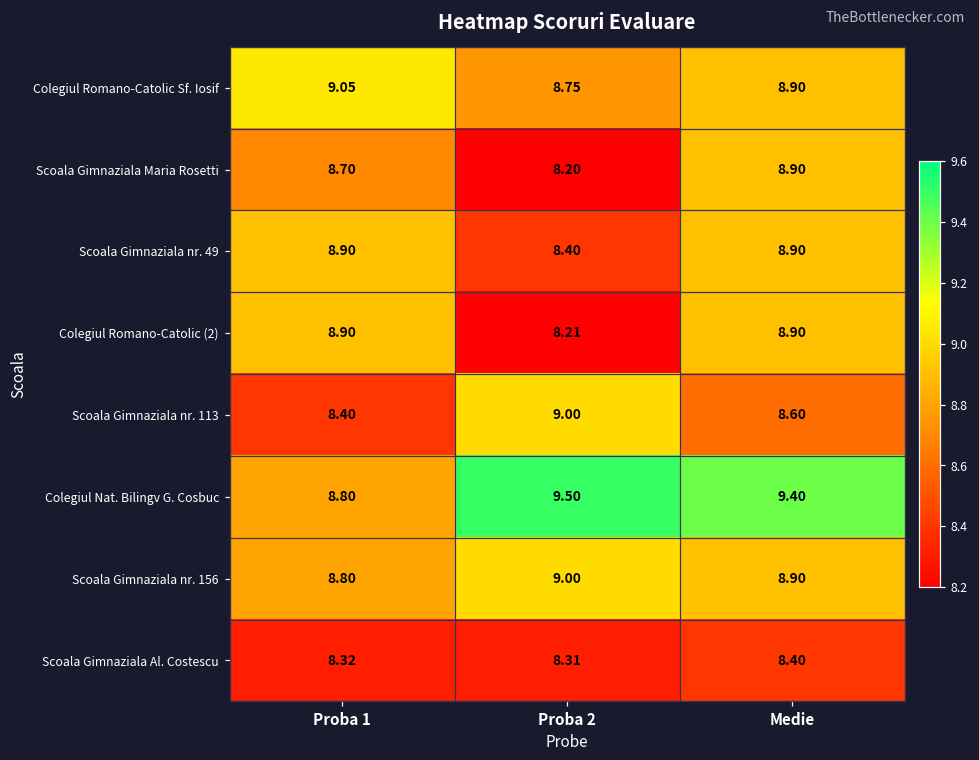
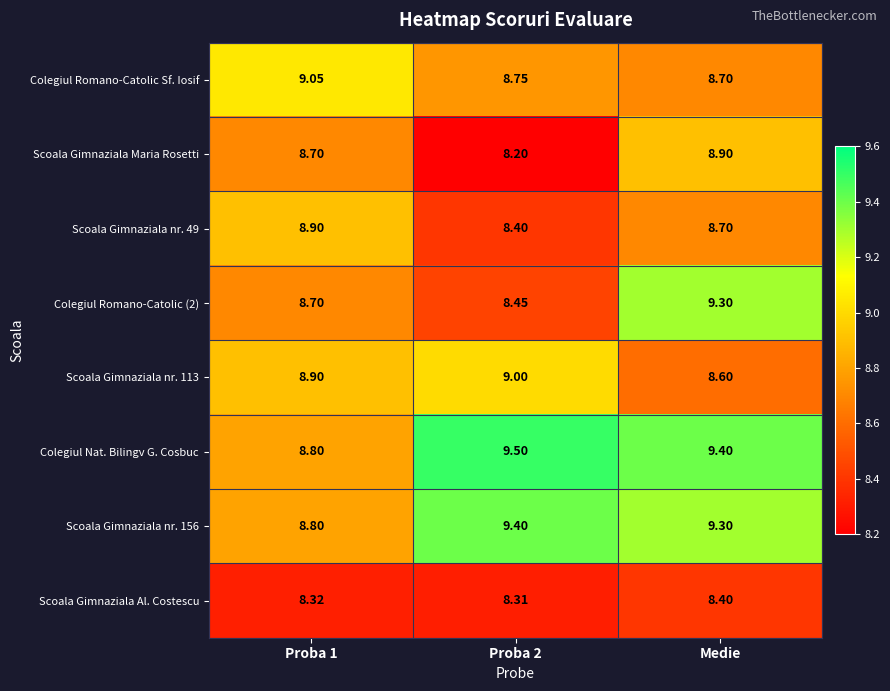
  {
    "Colegiul Romano-Catolic Sf. Iosif": {
      "Proba 1": 9.05,
      "Proba 2": 8.75,
-     "Medie": 8.90
+     "Medie": 8.70
    },
    "Scoala Gimnaziala Maria Rosetti": {
      "Proba 1": 8.70,
      "Proba 2": 8.20,
      "Medie": 8.90
    },
    "Scoala Gimnaziala nr. 49": {
      "Proba 1": 8.90,
      "Proba 2": 8.40,
-     "Medie": 8.90
+     "Medie": 8.70
    },
    "Colegiul Romano-Catolic (2)": {
-     "Proba 1": 8.90,
-     "Proba 2": 8.21,
-     "Medie": 8.90
+     "Proba 1": 8.70,
+     "Proba 2": 8.45,
+     "Medie": 9.30
    },
    "Scoala Gimnaziala nr. 113": {
-     "Proba 1": 8.40,
+     "Proba 1": 8.90,
      "Proba 2": 9.00,
      "Medie": 8.60
    },
    "Colegiul Nat. Bilingv G. Cosbuc": {
      "Proba 1": 8.80,
      "Proba 2": 9.50,
      "Medie": 9.40
    },
    "Scoala Gimnaziala nr. 156": {
      "Proba 1": 8.80,
-     "Proba 2": 9.00,
-     "Medie": 8.90
+     "Proba 2": 9.40,
+     "Medie": 9.30
    },
    "Scoala Gimnaziala Al. Costescu": {
      "Proba 1": 8.32,
      "Proba 2": 8.31,
      "Medie": 8.40
    }
  }
